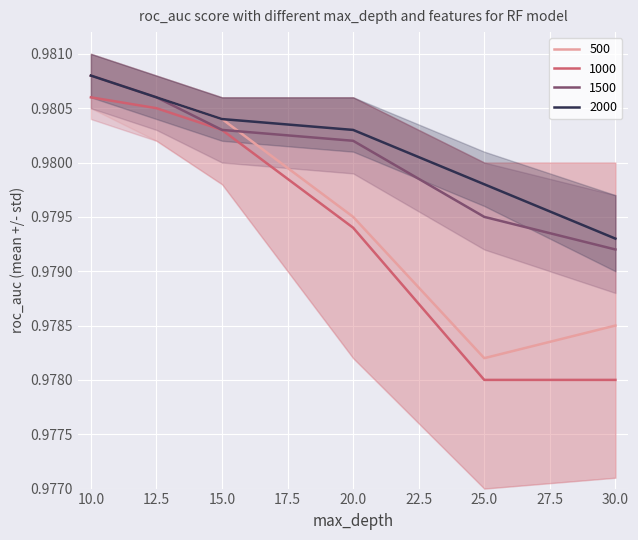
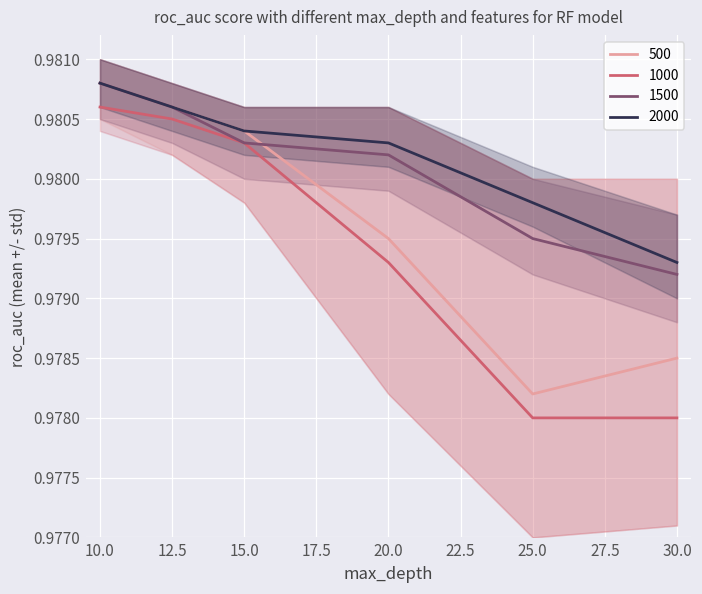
  {
    "1000": {
      "10.0": 0.9806,
      "12.5": 0.9805,
-     "20.0": 0.9794,
+     "20.0": 0.9793,
      "25.0": 0.9780,
      "30.0": 0.9780
    }
  }
